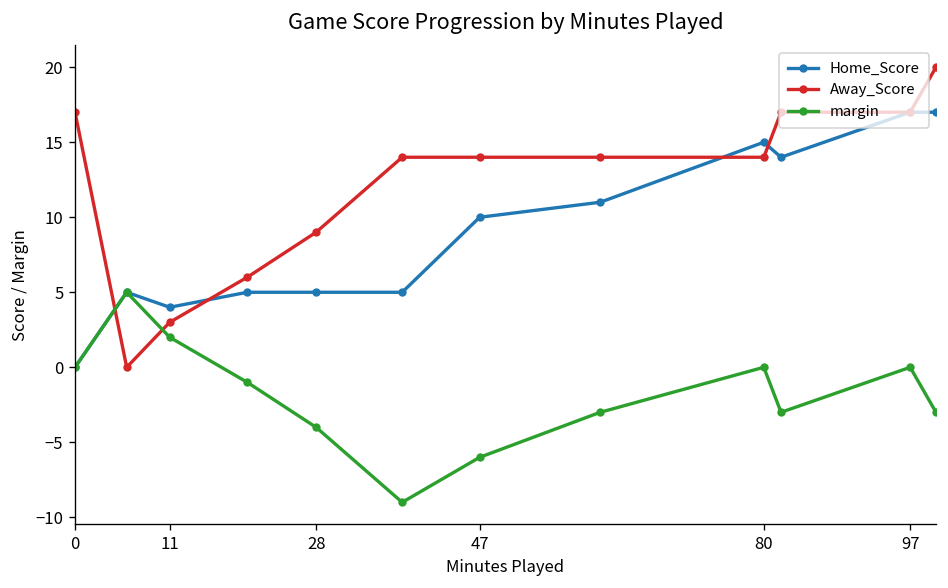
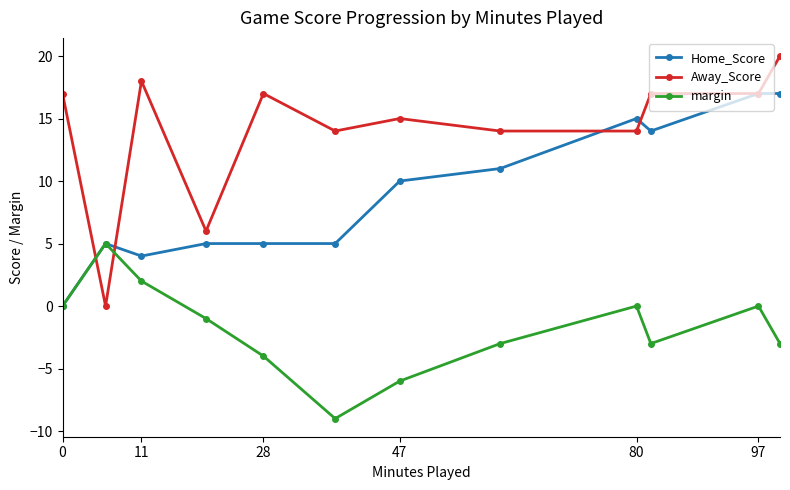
  {
    "Home_Score": {
      "11": 4,
      "28": 5,
      "47": 10,
      "80": 15
    },
    "Away_Score": {
      "0": 17,
-     "11": 3,
-     "28": 9,
-     "47": 14,
+     "11": 18,
+     "28": 17,
+     "47": 15,
      "80": 14
    },
    "margin": {
      "11": 2,
      "28": -4,
      "47": -6,
      "80": 0,
      "97": 0
    }
  }
